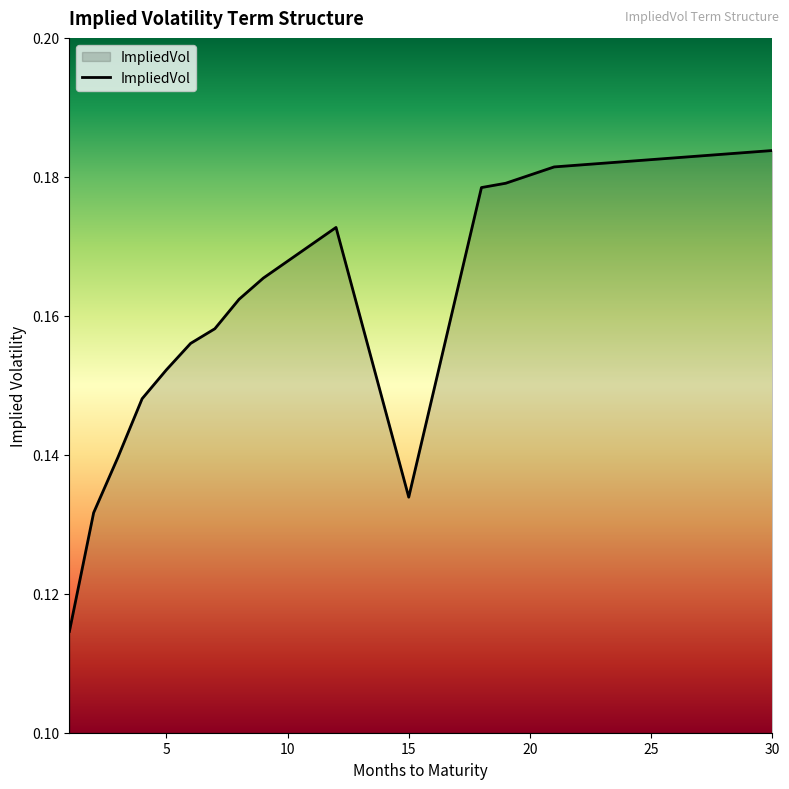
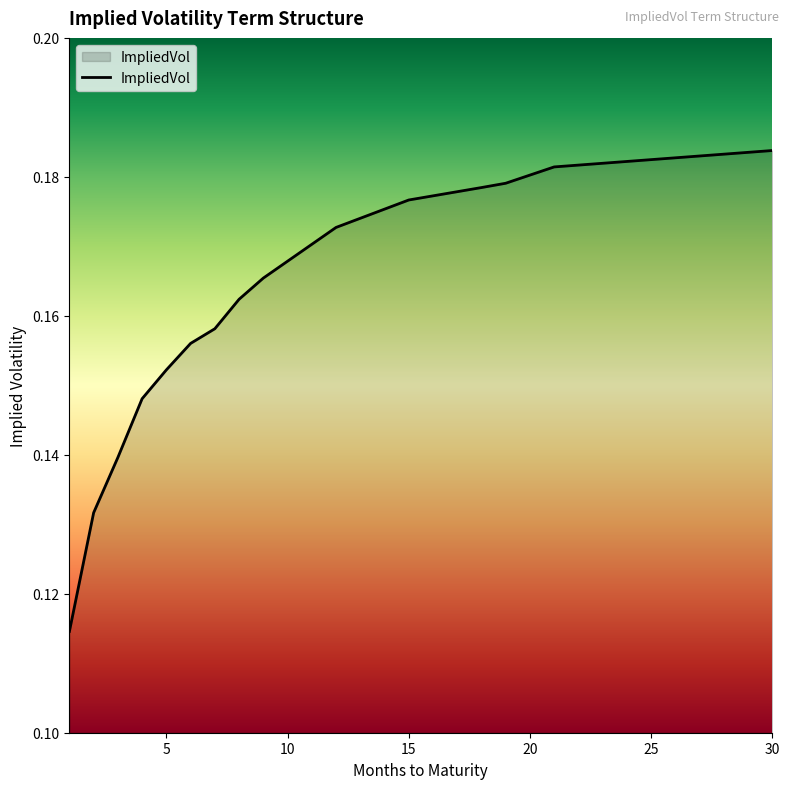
  {
    "5": 0.152,
-   "15": 0.134,
+   "15": 0.177,
    "30": 0.184
  }
